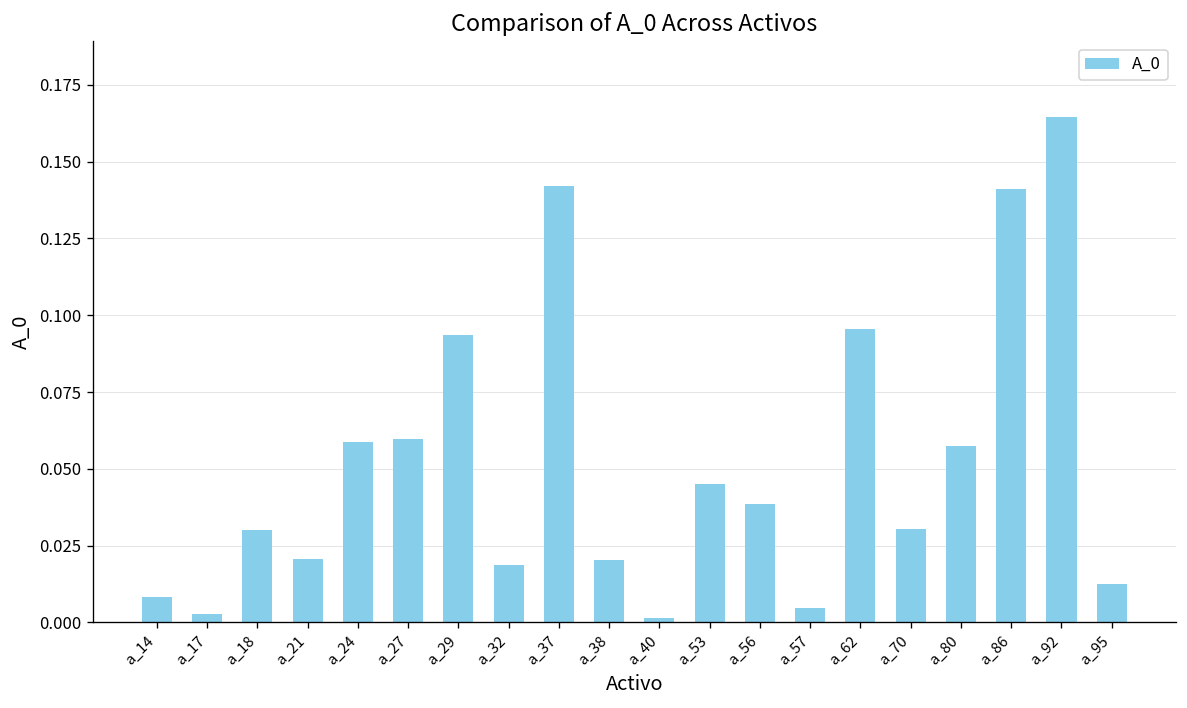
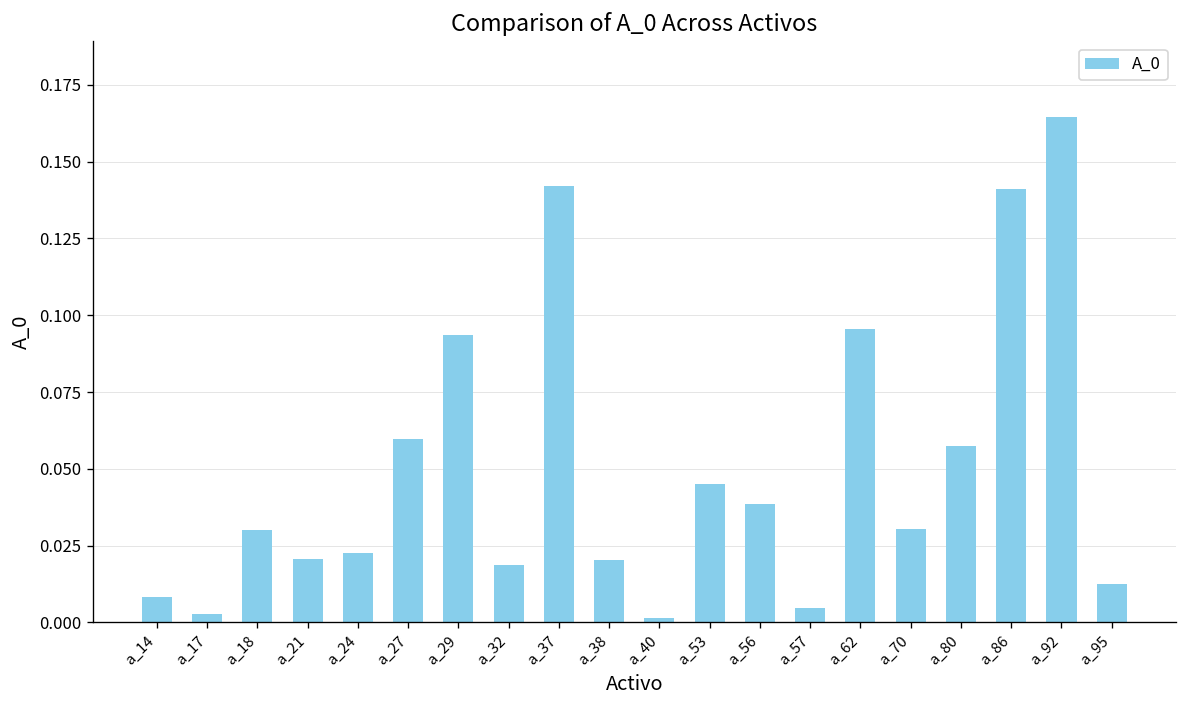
  {
    "a_14": 0.008,
    "a_17": 0.003,
    "a_18": 0.030,
    "a_21": 0.021,
-   "a_24": 0.059,
+   "a_24": 0.023,
    "a_27": 0.060,
    "a_29": 0.094,
    "a_32": 0.019,
    "a_37": 0.142,
    "a_38": 0.020,
    "a_40": 0.002,
    "a_53": 0.045,
    "a_56": 0.039,
    "a_57": 0.005,
    "a_62": 0.095,
    "a_70": 0.030,
    "a_80": 0.057,
    "a_86": 0.141,
    "a_92": 0.165,
    "a_95": 0.012
  }
